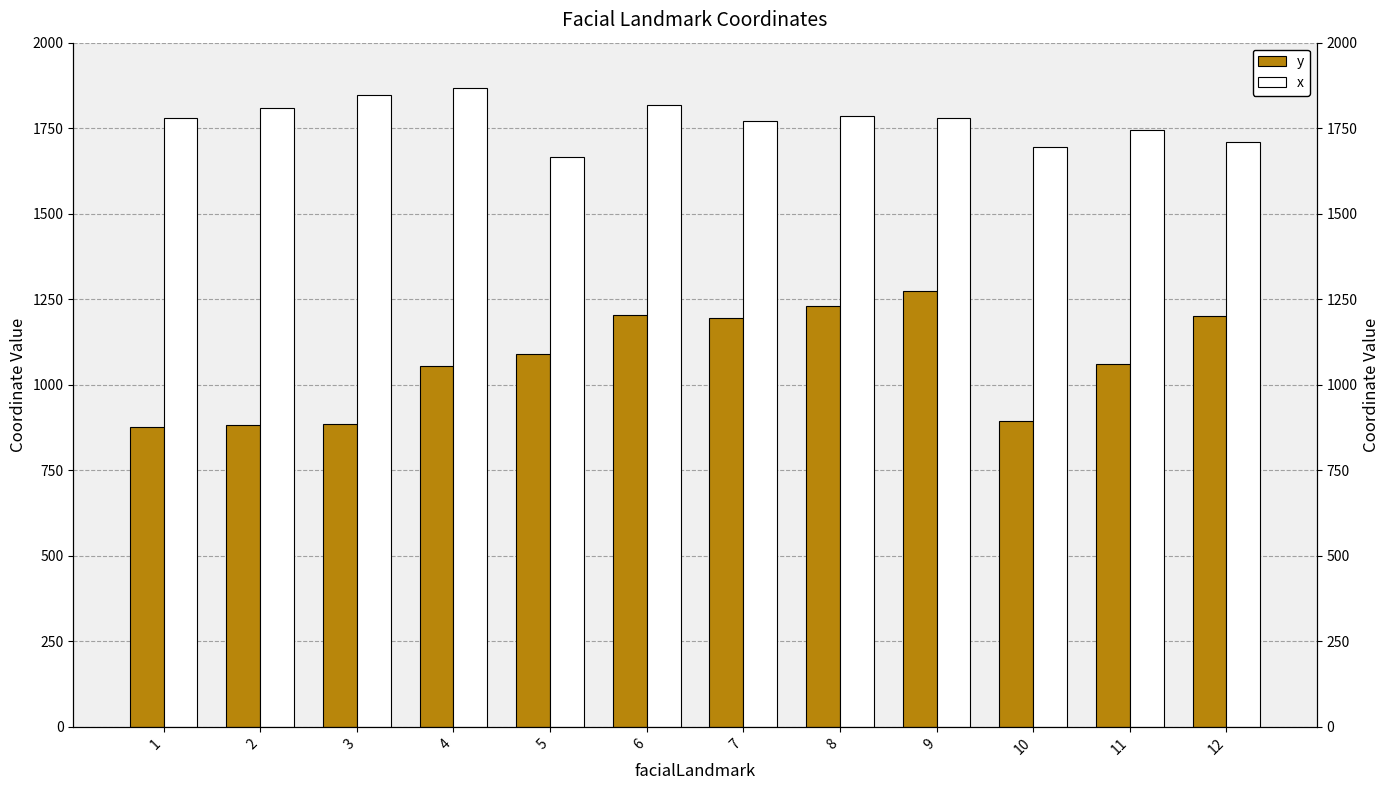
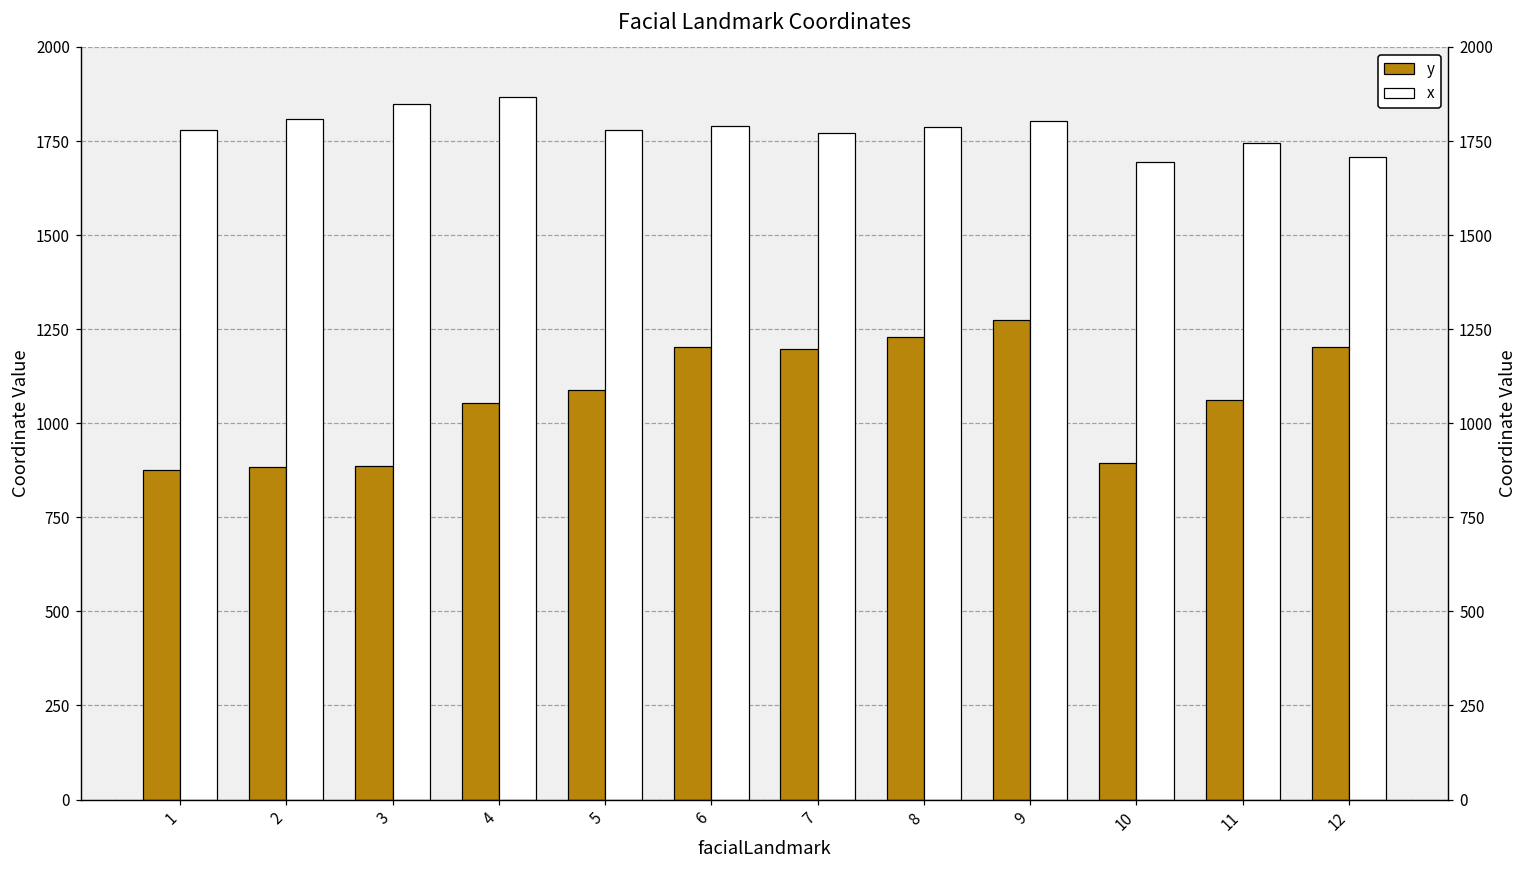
  {
    "y": {
      "1": 880,
      "2": 880,
      "3": 890,
      "4": 1050,
      "5": 1090,
      "6": 1200,
      "7": 1200,
      "8": 1230,
      "9": 1280,
      "10": 890,
      "11": 1060,
      "12": 1200
    },
    "x": {
      "1": 1780,
      "2": 1810,
      "3": 1850,
      "4": 1870,
-     "5": 1670,
-     "6": 1820,
+     "5": 1780,
+     "6": 1790,
      "7": 1770,
      "8": 1790,
-     "9": 1780,
+     "9": 1800,
      "10": 1690,
      "11": 1750,
      "12": 1710
    }
  }
